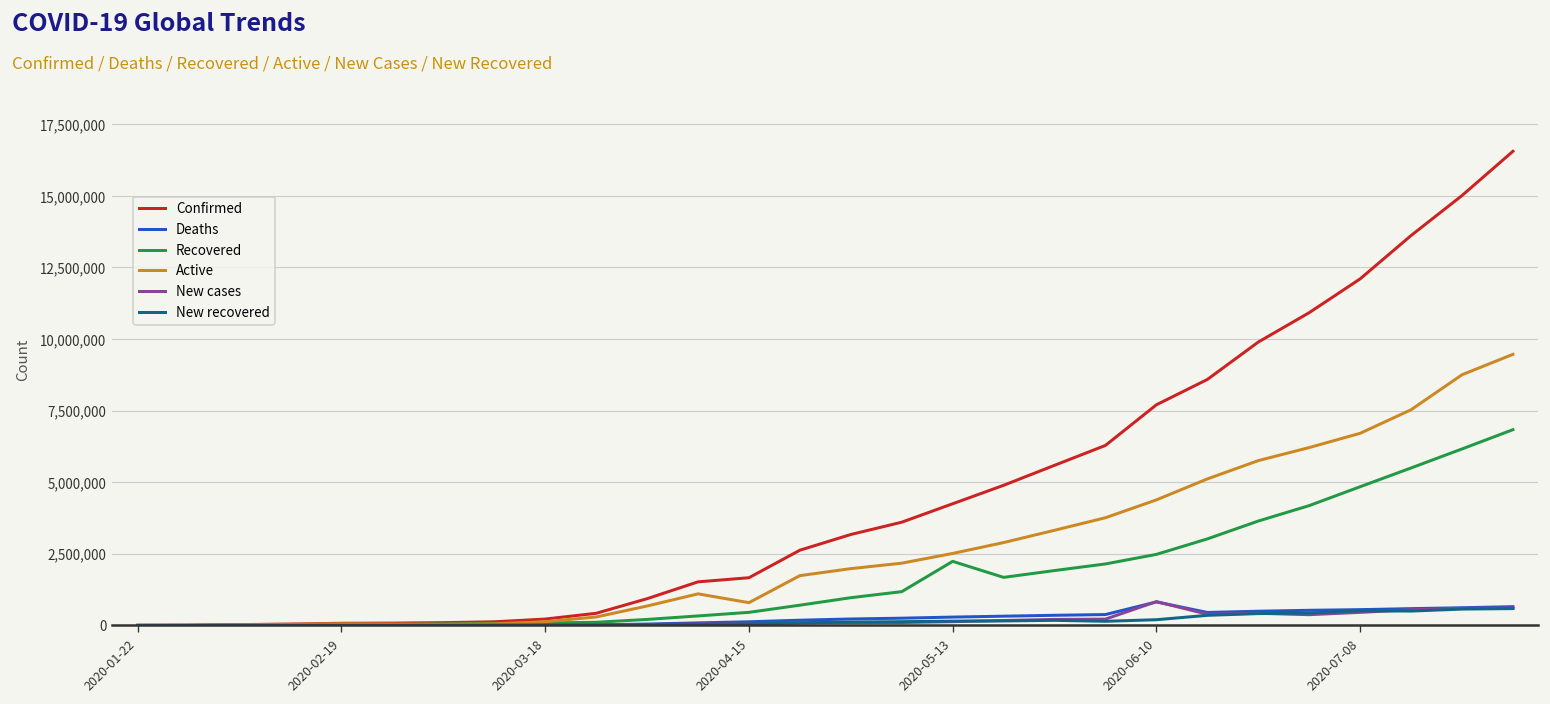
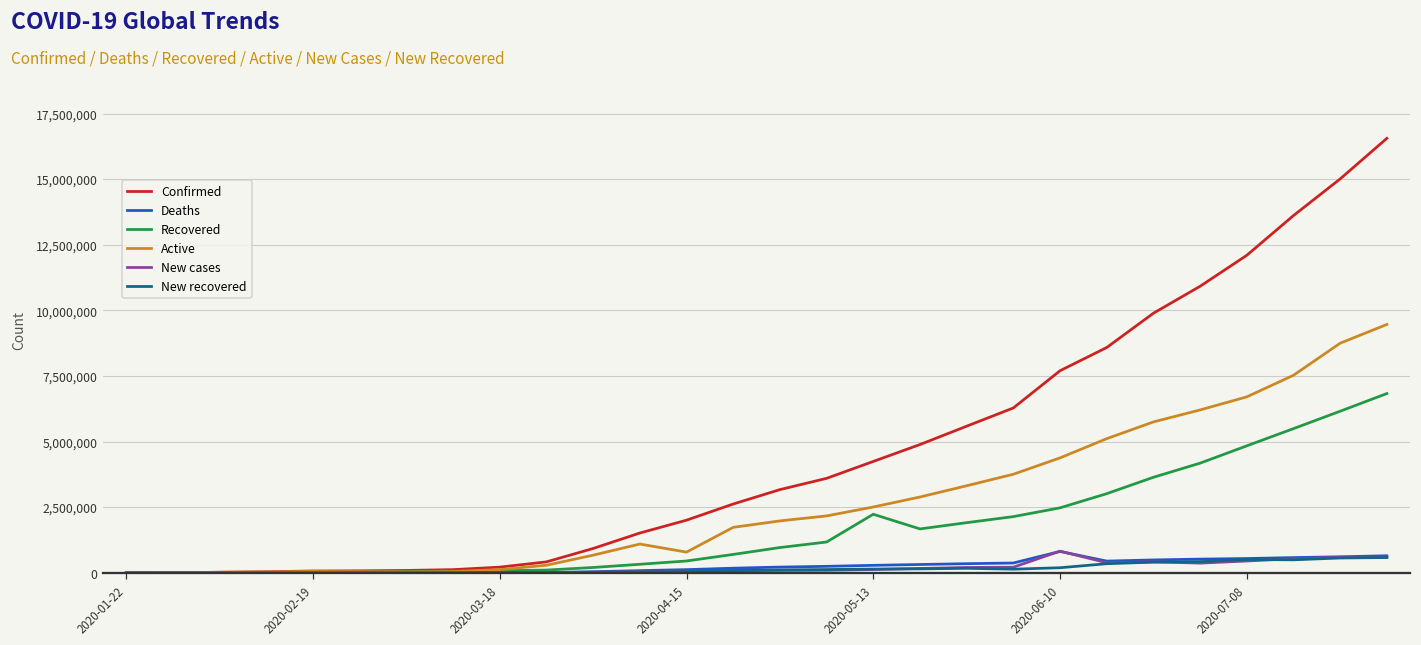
  {
    "Confirmed": {
-     "2020-04-15": "1,700,000",
+     "2020-04-15": "2,000,000",
      "2020-05-13": "4,200,000",
      "2020-06-10": "7,700,000",
      "2020-07-08": "12,100,000"
    },
    "Deaths": {
      "2020-05-13": "300,000"
    },
    "Recovered": {
      "2020-04-15": "500,000",
      "2020-05-13": "2,200,000",
      "2020-06-10": "2,500,000",
      "2020-07-08": "4,800,000"
    },
    "Active": {
      "2020-04-15": "800,000",
      "2020-05-13": "2,500,000",
      "2020-06-10": "4,400,000",
      "2020-07-08": "6,700,000"
    },
    "New recovered": {
      "2020-06-10": "200,000"
    }
  }
